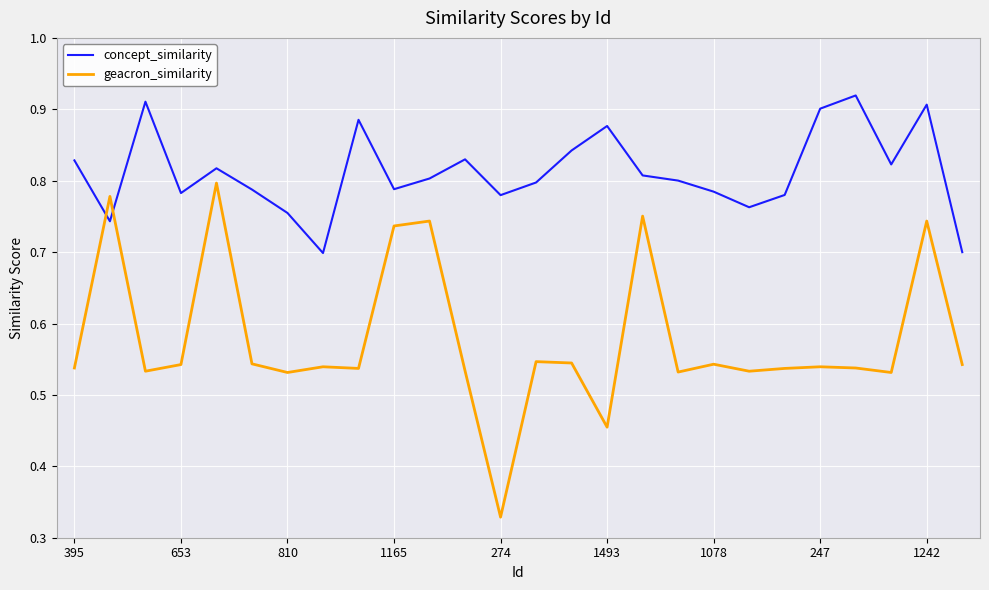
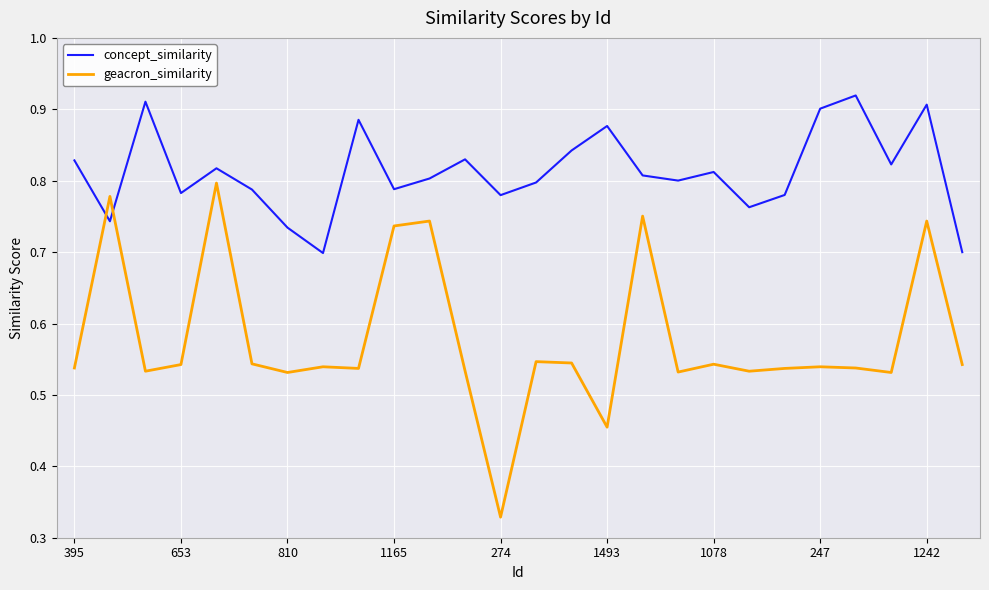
  {
    "concept_similarity": {
      "395": 0.83,
      "653": 0.78,
-     "810": 0.75,
+     "810": 0.73,
      "1165": 0.79,
      "274": 0.78,
      "1493": 0.88,
-     "1078": 0.78,
+     "1078": 0.81,
      "247": 0.90,
      "1242": 0.91
    },
    "geacron_similarity": {
      "395": 0.54,
      "653": 0.54,
      "810": 0.53,
      "1165": 0.74,
      "274": 0.33,
      "1493": 0.45,
      "1078": 0.54,
      "247": 0.54,
      "1242": 0.74
    }
  }
